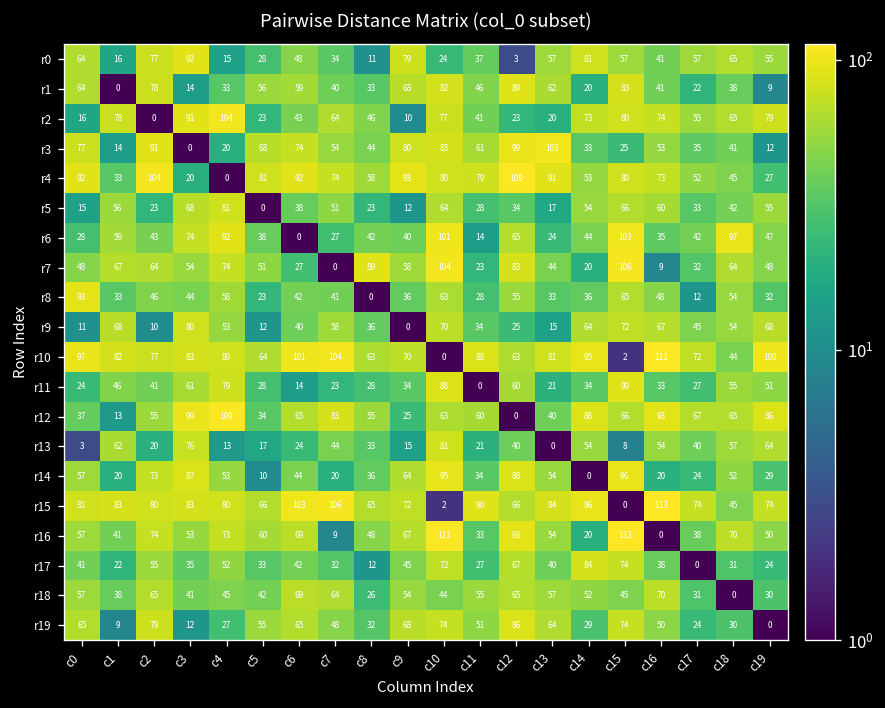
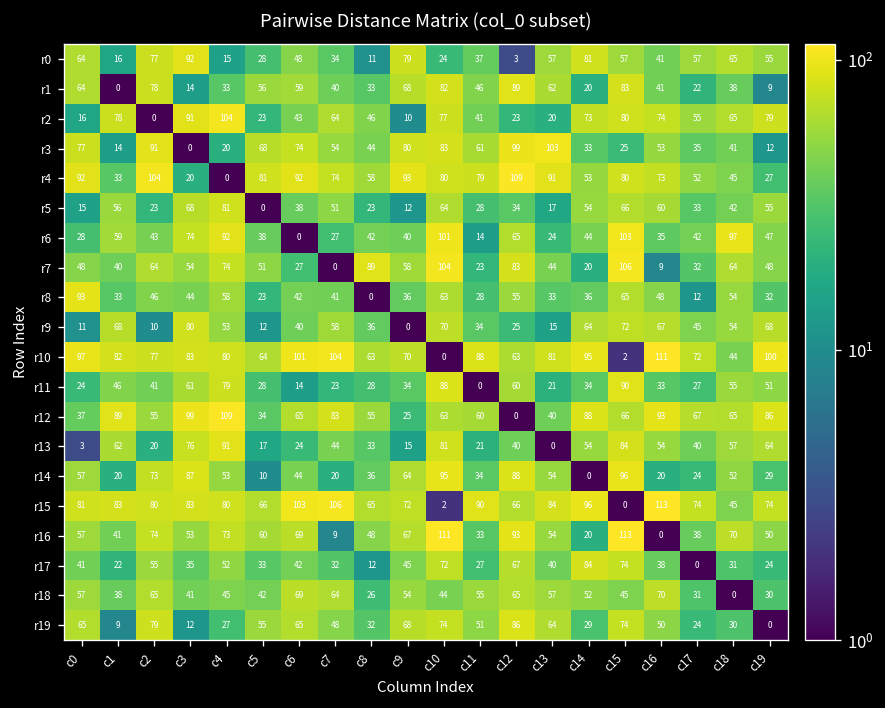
  {
    "r7": {
      "c0": 48,
-     "c1": 67,
+     "c1": 40,
      "c2": 64,
      "c3": 54,
      "c4": 74,
      "c5": 51,
      "c6": 27,
      "c7": 0,
      "c8": 89,
      "c9": 58,
      "c10": 104,
      "c11": 23,
      "c12": 83,
      "c13": 44,
      "c14": 20,
      "c15": 106,
      "c16": 9,
      "c17": 32,
      "c18": 64,
      "c19": 48
    },
    "r12": {
      "c0": 37,
-     "c1": 13,
+     "c1": 89,
      "c2": 55,
      "c3": 99,
      "c4": 109,
      "c5": 34,
      "c6": 65,
      "c7": 83,
      "c8": 55,
      "c9": 25,
      "c10": 63,
      "c11": 60,
      "c12": 0,
      "c13": 40,
      "c14": 88,
      "c15": 66,
      "c16": 93,
      "c17": 67,
      "c18": 65,
      "c19": 86
    },
    "r13": {
      "c0": 3,
      "c1": 62,
      "c2": 20,
      "c3": 76,
-     "c4": 13,
+     "c4": 91,
      "c5": 17,
      "c6": 24,
      "c7": 44,
      "c8": 33,
      "c9": 15,
      "c10": 81,
      "c11": 21,
      "c12": 40,
      "c13": 0,
      "c14": 54,
-     "c15": 8,
+     "c15": 84,
      "c16": 54,
      "c17": 40,
      "c18": 57,
      "c19": 64
    }
  }
